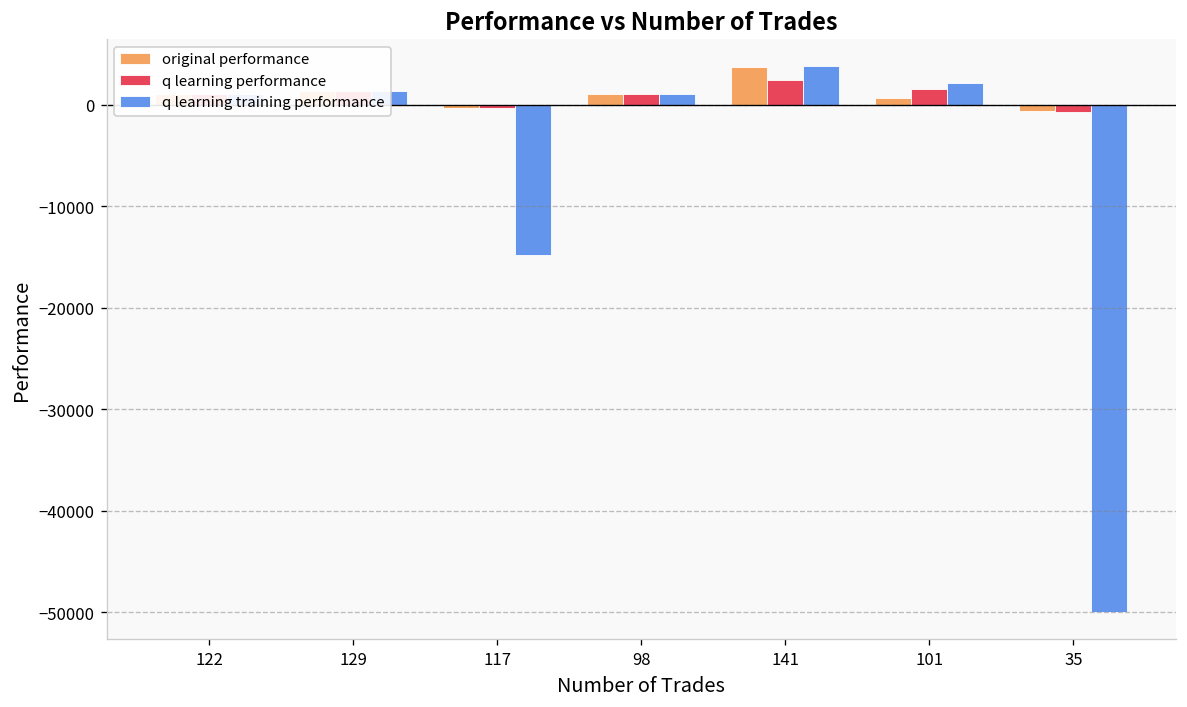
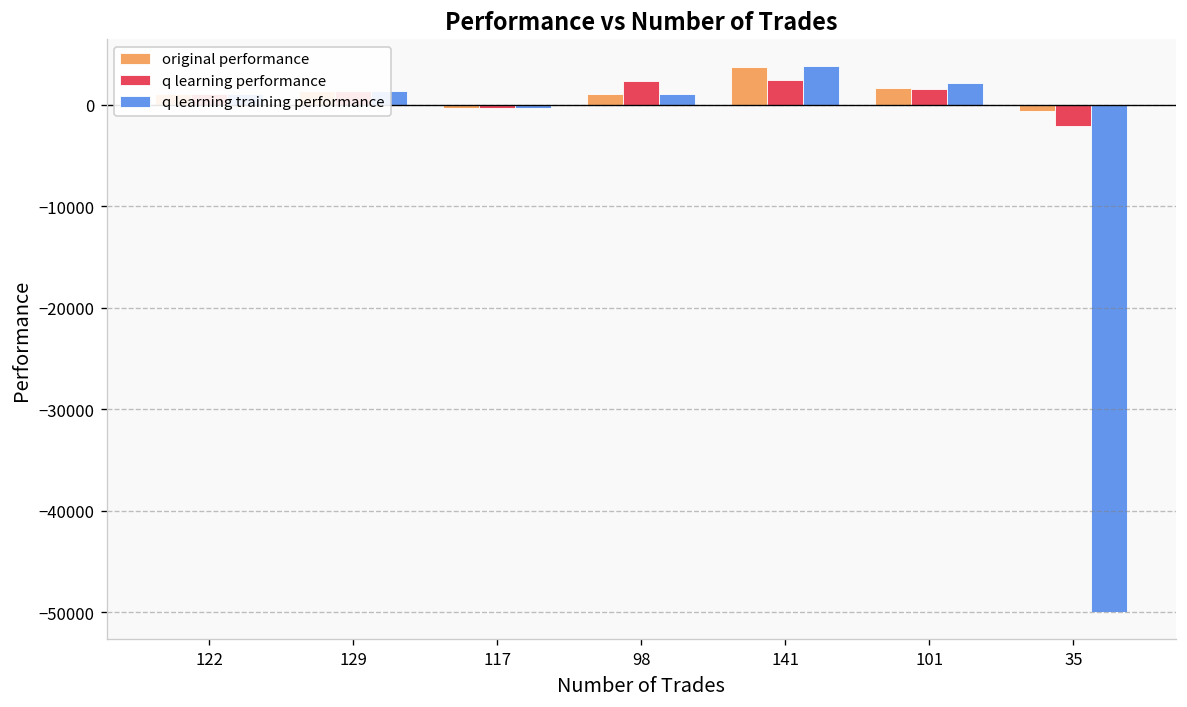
  {
    "original performance": {
      "117": 0,
      "98": 1000,
      "141": 4000,
-     "101": 1000,
+     "101": 2000,
      "35": -1000
    },
    "q learning performance": {
      "117": 0,
-     "98": 1000,
+     "98": 2000,
      "141": 2000,
      "101": 2000,
-     "35": -1000
+     "35": -2000
    },
    "q learning training performance": {
-     "117": -15000,
+     "117": 0,
      "98": 1000,
      "141": 4000,
      "101": 2000,
      "35": -50000
    }
  }
